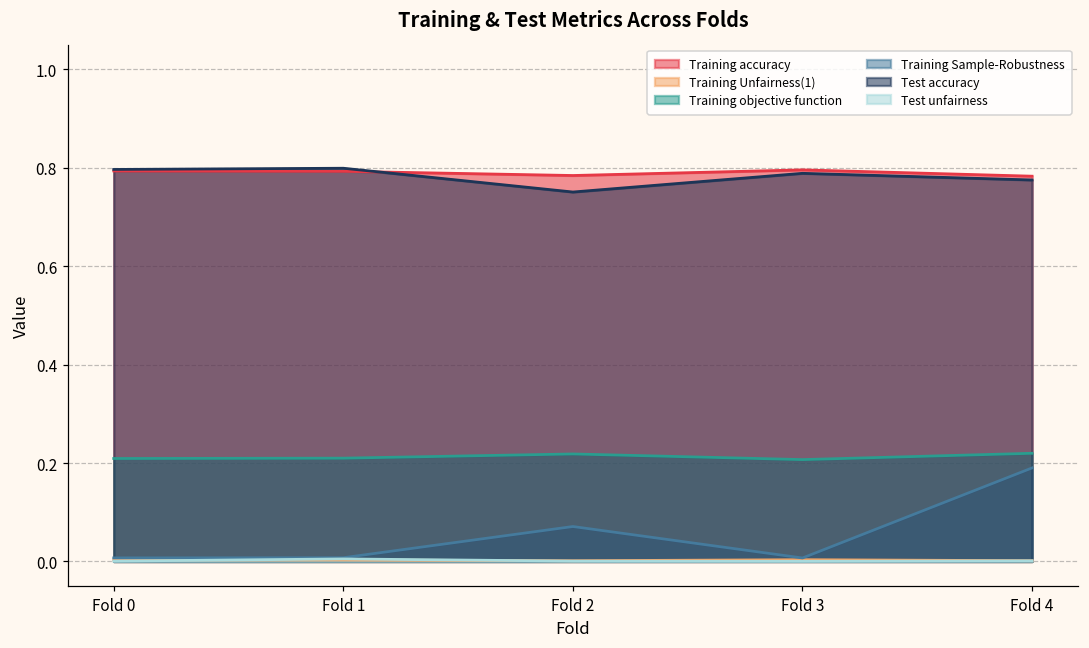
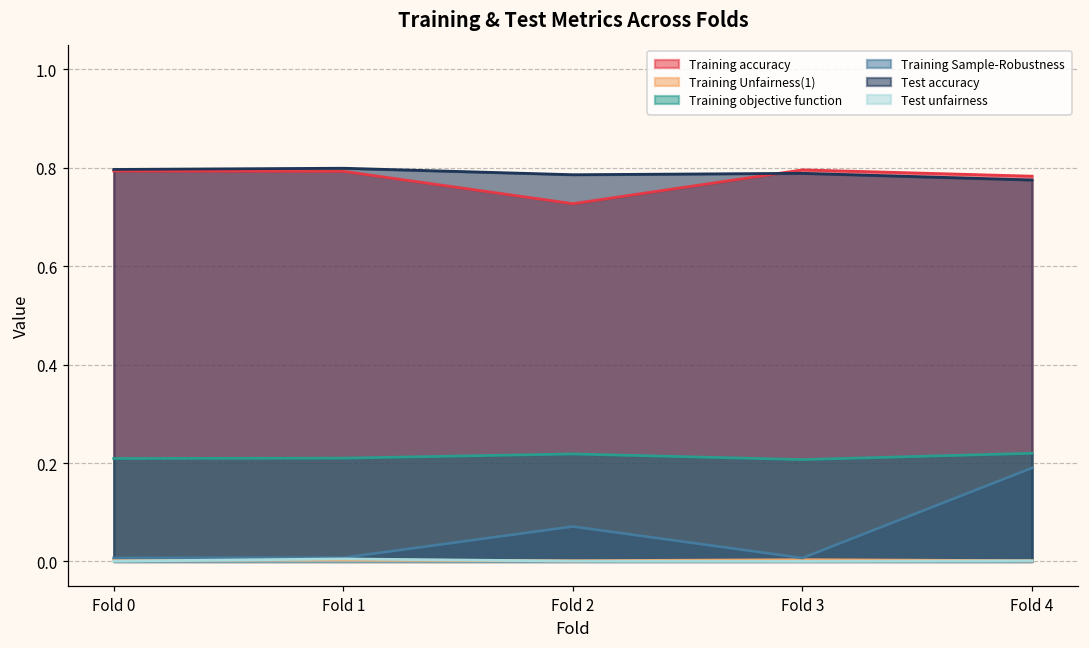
  {
    "Training accuracy": {
      "Fold 1": 0.79,
-     "Fold 2": 0.78,
+     "Fold 2": 0.73,
      "Fold 3": 0.80,
      "Fold 4": 0.78
    },
    "Test accuracy": {
      "Fold 1": 0.80,
-     "Fold 2": 0.75,
+     "Fold 2": 0.79,
      "Fold 3": 0.79,
      "Fold 4": 0.78
    }
  }
